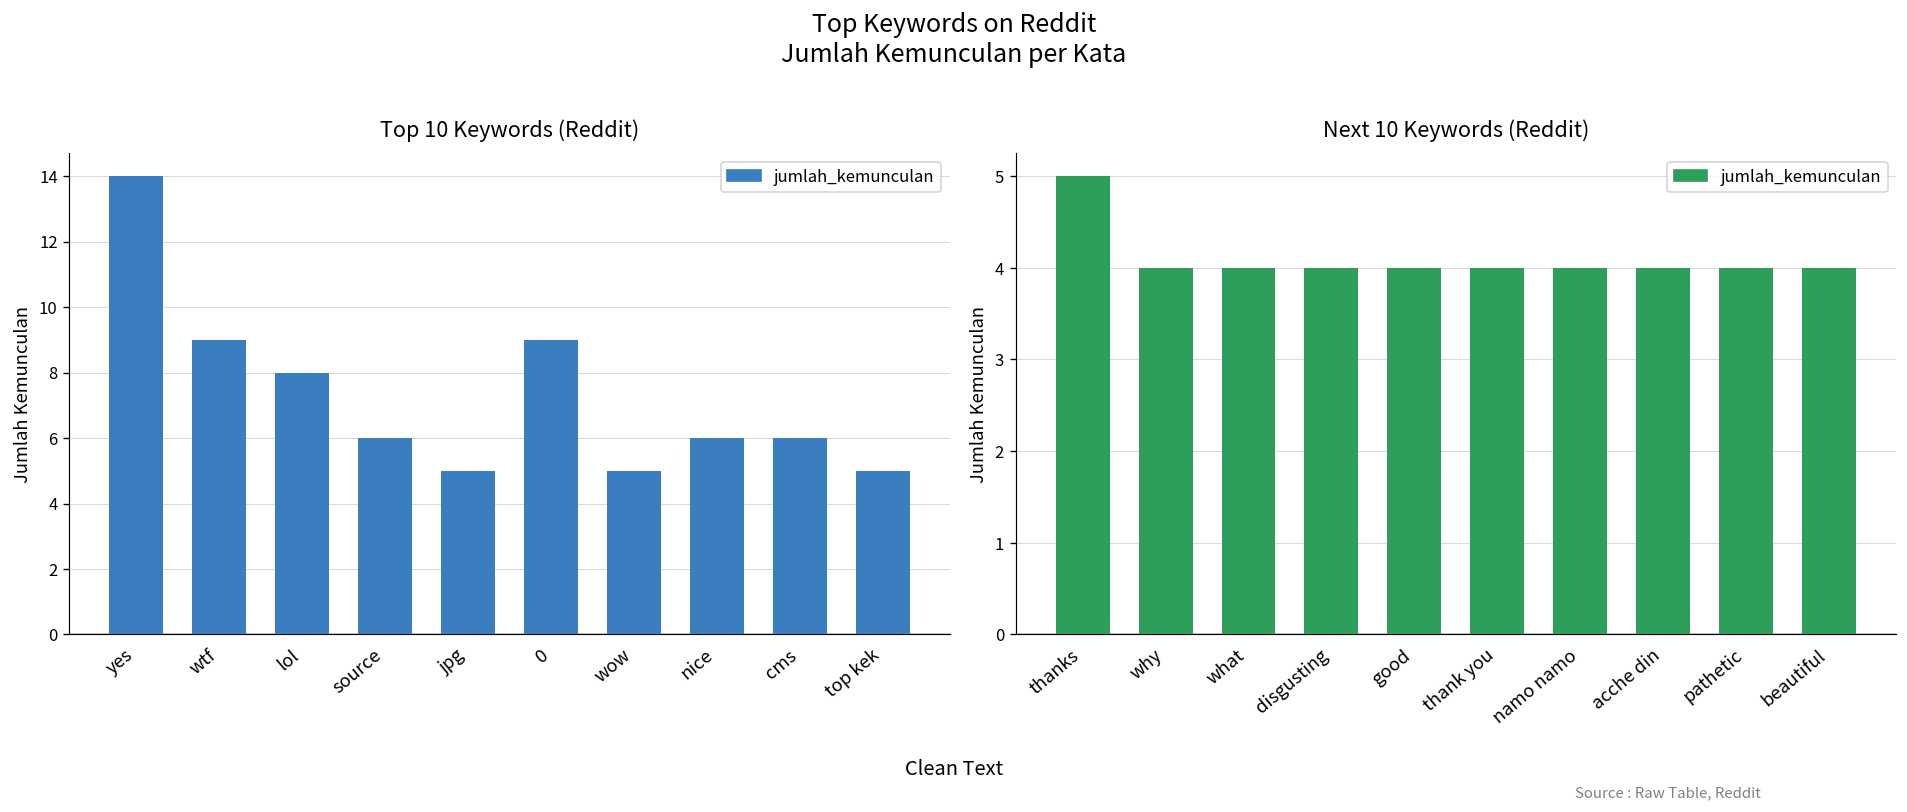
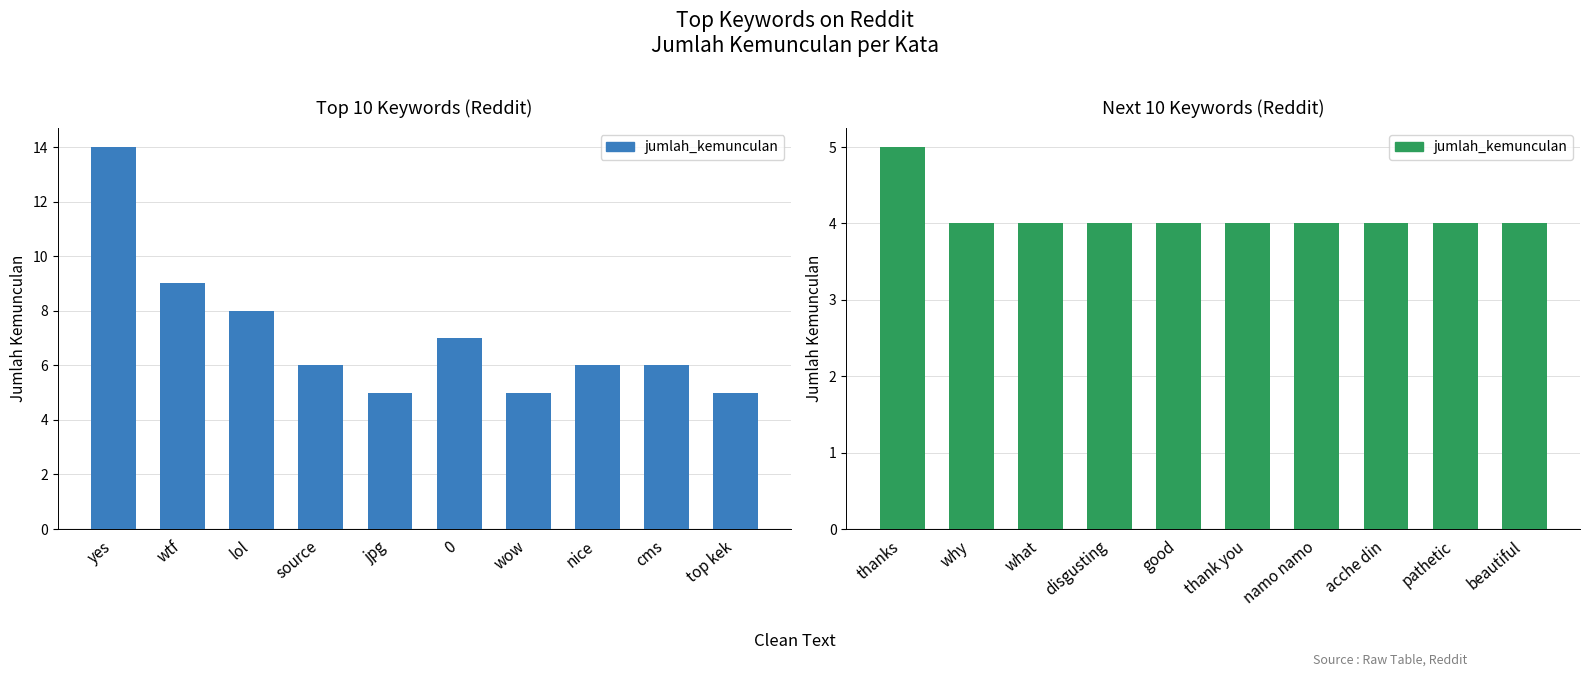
  {
    "Top 10 Keywords (Reddit)": {
      "yes": 14,
      "wtf": 9,
      "lol": 8,
      "source": 6,
      "jpg": 5,
-     "0": 9,
+     "0": 7,
      "wow": 5,
      "nice": 6,
      "cms": 6,
      "top kek": 5
    },
    "Next 10 Keywords (Reddit)": {
      "thanks": 5.0,
      "why": 4.0,
      "what": 4.0,
      "disgusting": 4.0,
      "good": 4.0,
      "thank you": 4.0,
      "namo namo": 4.0,
      "acche din": 4.0,
      "pathetic": 4.0,
      "beautiful": 4.0
    }
  }
